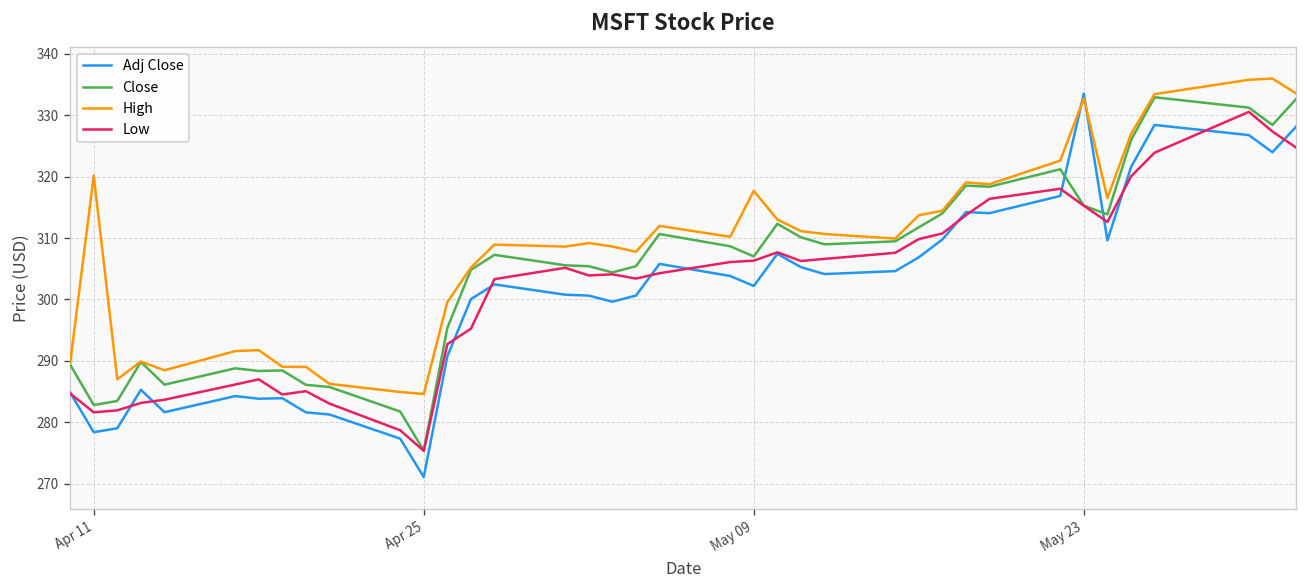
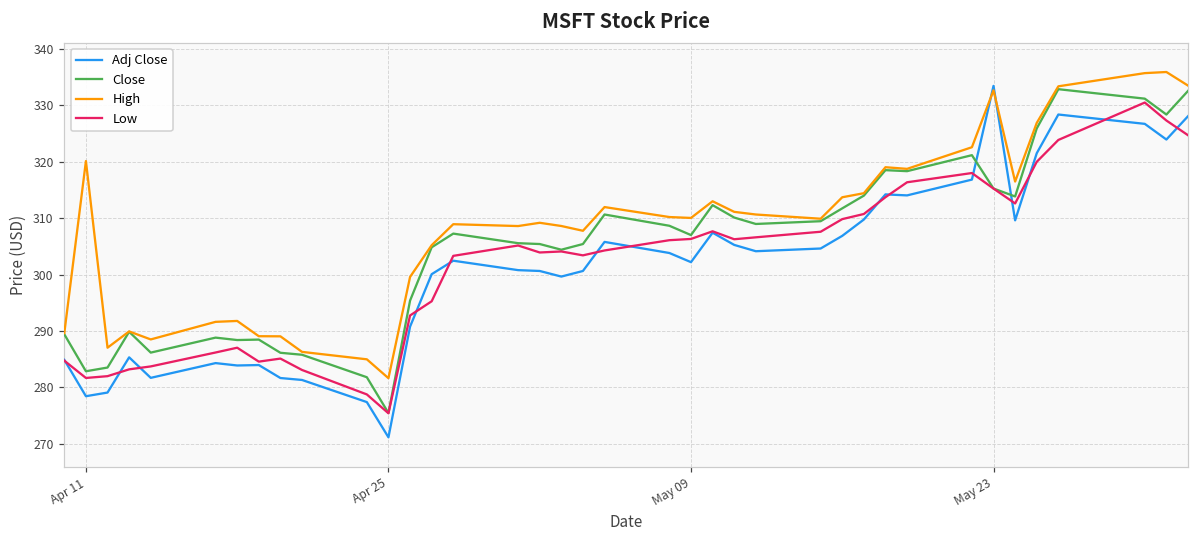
  {
    "Adj Close": {
      "Apr 11": 278,
      "Apr 25": 271,
      "May 09": 302,
      "May 23": 333
    },
    "Close": {
      "Apr 11": 283,
      "May 09": 307
    },
    "High": {
      "Apr 11": 320,
-     "Apr 25": 285,
-     "May 09": 318,
+     "Apr 25": 282,
+     "May 09": 310,
      "May 23": 333
    },
    "Low": {
      "Apr 11": 282,
      "May 09": 306
    }
  }
